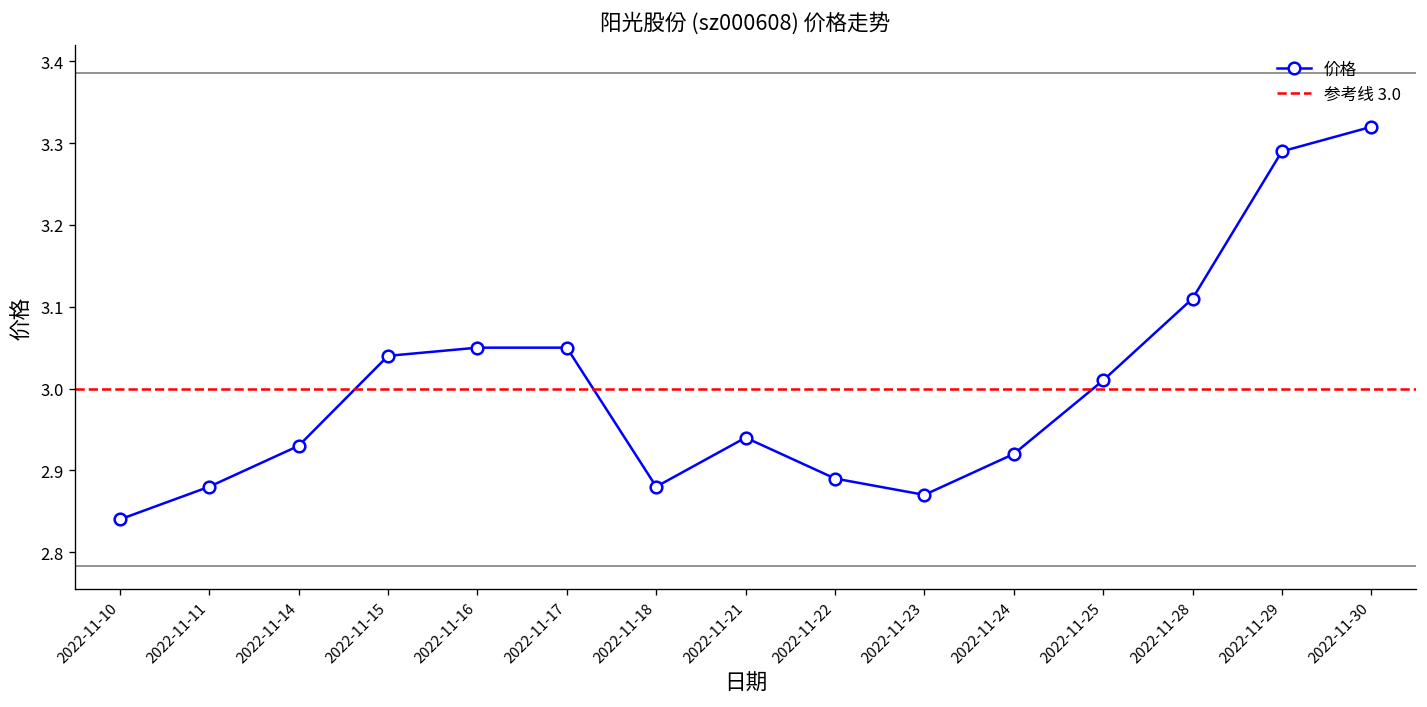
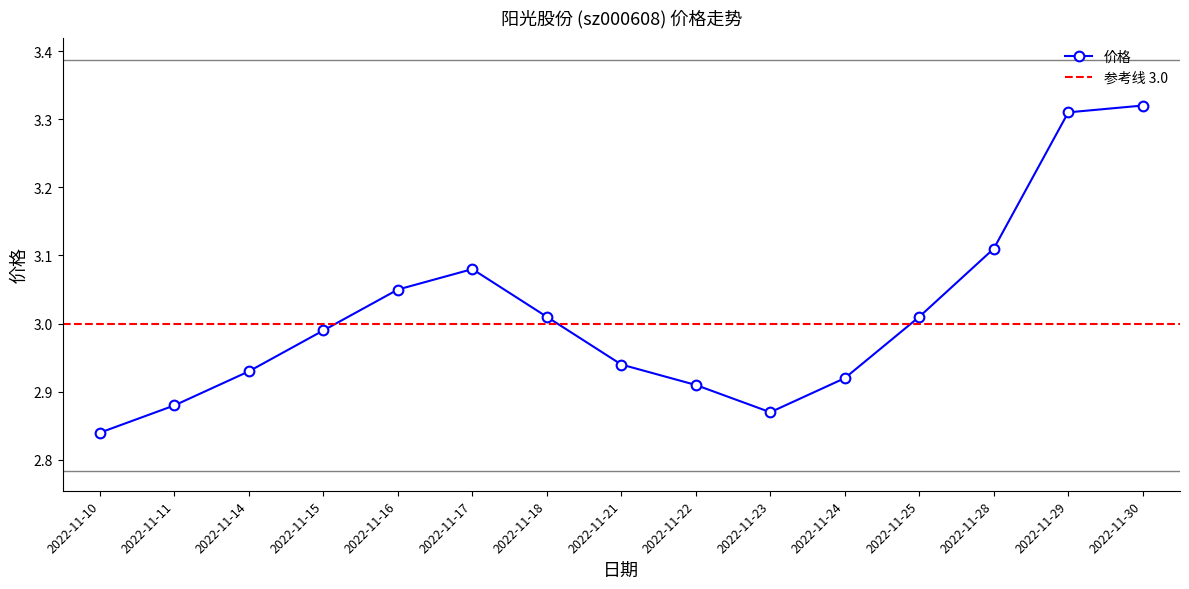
  {
    "2022-11-10": 2.84,
    "2022-11-11": 2.88,
    "2022-11-14": 2.93,
-   "2022-11-15": 3.04,
+   "2022-11-15": 2.99,
    "2022-11-16": 3.05,
-   "2022-11-17": 3.05,
-   "2022-11-18": 2.88,
+   "2022-11-17": 3.08,
+   "2022-11-18": 3.01,
    "2022-11-21": 2.94,
-   "2022-11-22": 2.89,
+   "2022-11-22": 2.91,
    "2022-11-23": 2.87,
    "2022-11-24": 2.92,
    "2022-11-25": 3.01,
    "2022-11-28": 3.11,
-   "2022-11-29": 3.29,
+   "2022-11-29": 3.31,
    "2022-11-30": 3.32
  }
